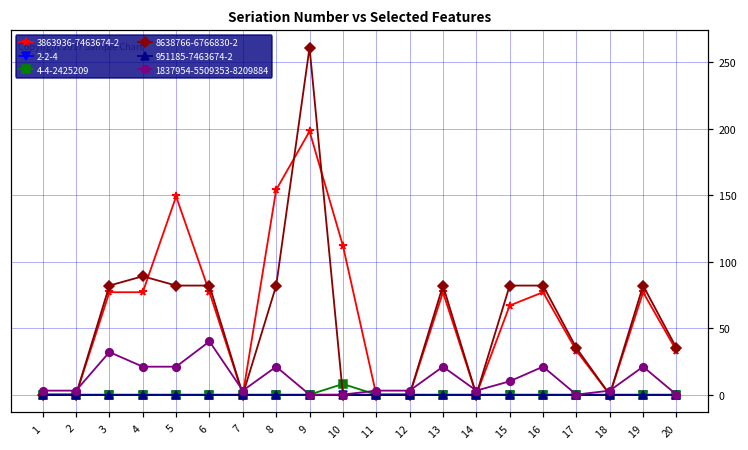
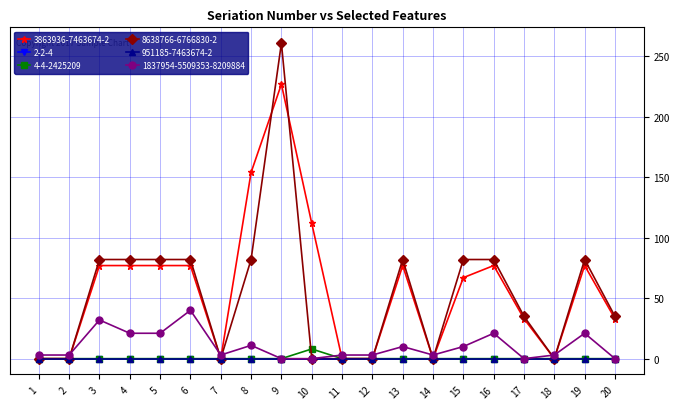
  {
    "3863936-7463674-2": {
      "3": 77,
      "4": 77,
-     "5": 149,
+     "5": 77,
      "6": 77,
      "8": 154,
-     "9": 198,
+     "9": 227,
      "10": 112,
      "13": 77,
      "15": 67,
      "16": 77,
      "19": 77
    },
    "4-4-2425209": {
      "10": 8
    },
    "8638766-6766830-2": {
      "3": 82,
-     "4": 89,
+     "4": 82,
      "5": 82,
      "6": 82,
      "8": 82,
      "9": 261,
      "13": 82,
      "15": 82,
      "16": 82,
      "19": 82
    },
    "1837954-5509353-8209884": {
      "1": 3,
      "2": 3,
      "3": 32,
      "4": 21,
      "5": 21,
      "6": 40,
      "7": 3,
-     "8": 21,
+     "8": 11,
      "11": 3,
      "12": 3,
-     "13": 21,
+     "13": 10,
      "14": 3,
      "15": 10,
      "16": 21,
      "18": 3,
      "19": 21
    }
  }
